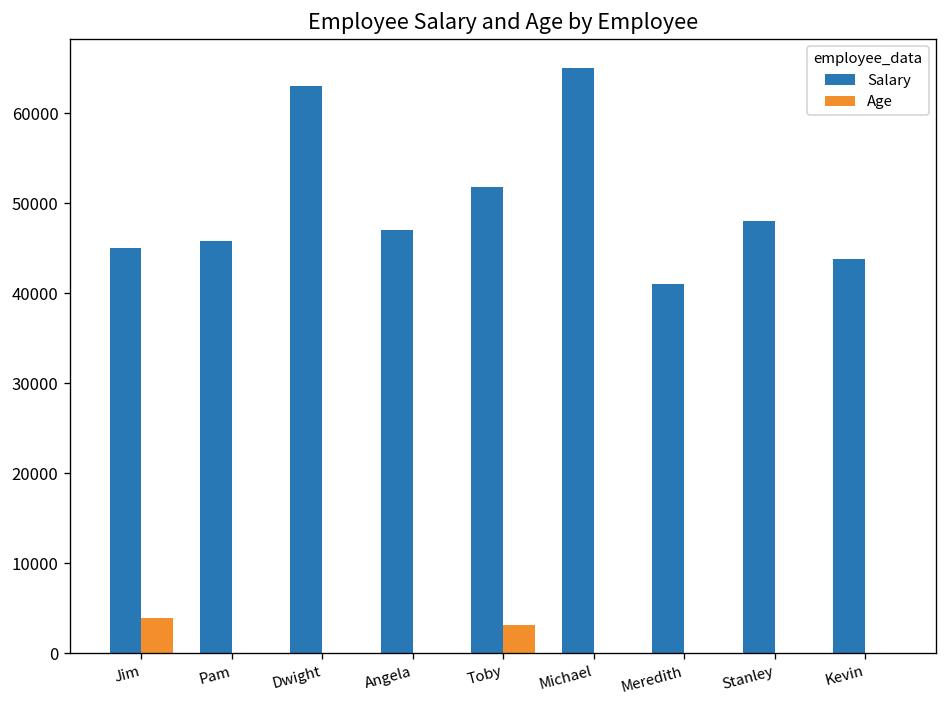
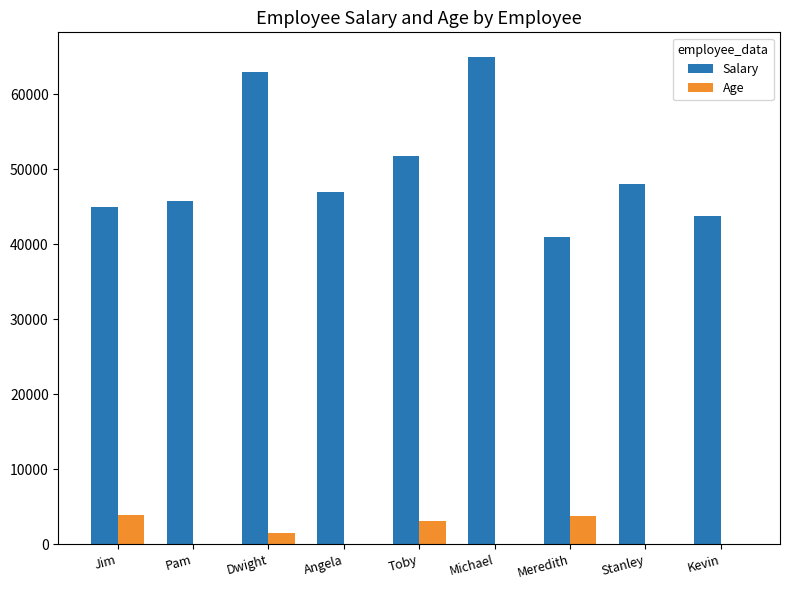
  {
    "Salary": {
      "Jim": 45000,
      "Pam": 46000,
      "Dwight": 63000,
      "Angela": 47000,
      "Toby": 52000,
      "Michael": 65000,
      "Meredith": 41000,
      "Stanley": 48000,
      "Kevin": 44000
    },
    "Age": {
      "Jim": 4000,
-     "Dwight": 0,
+     "Dwight": 1000,
      "Toby": 3000,
-     "Meredith": 0
+     "Meredith": 4000
    }
  }
